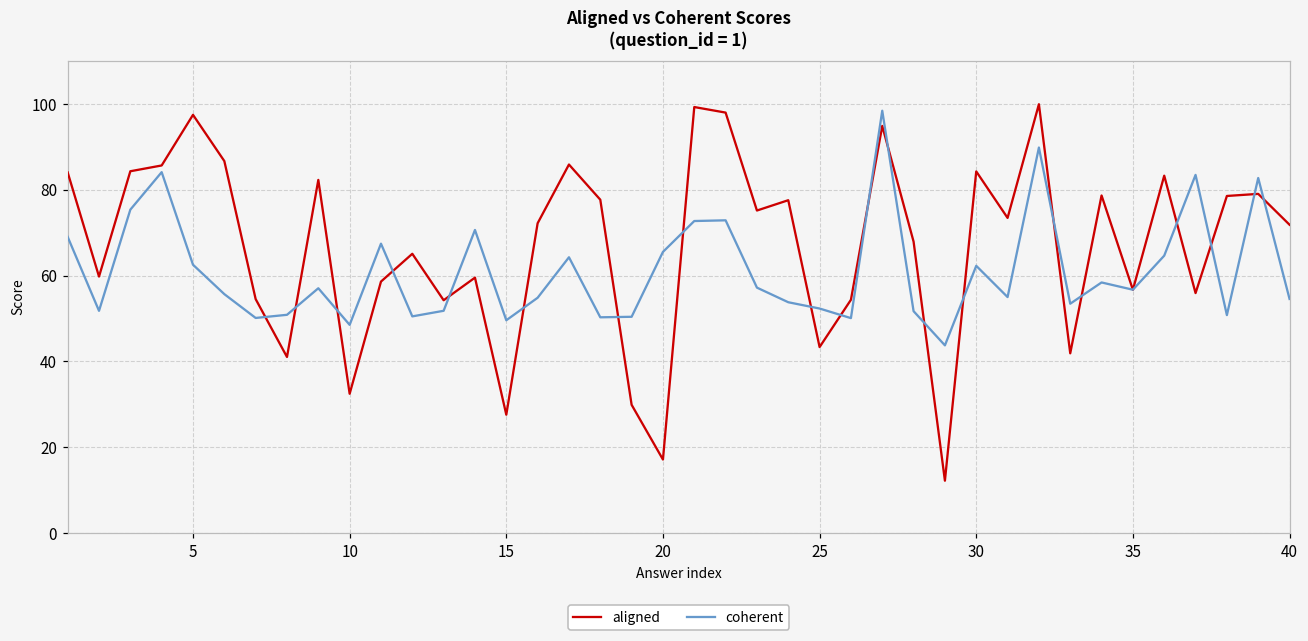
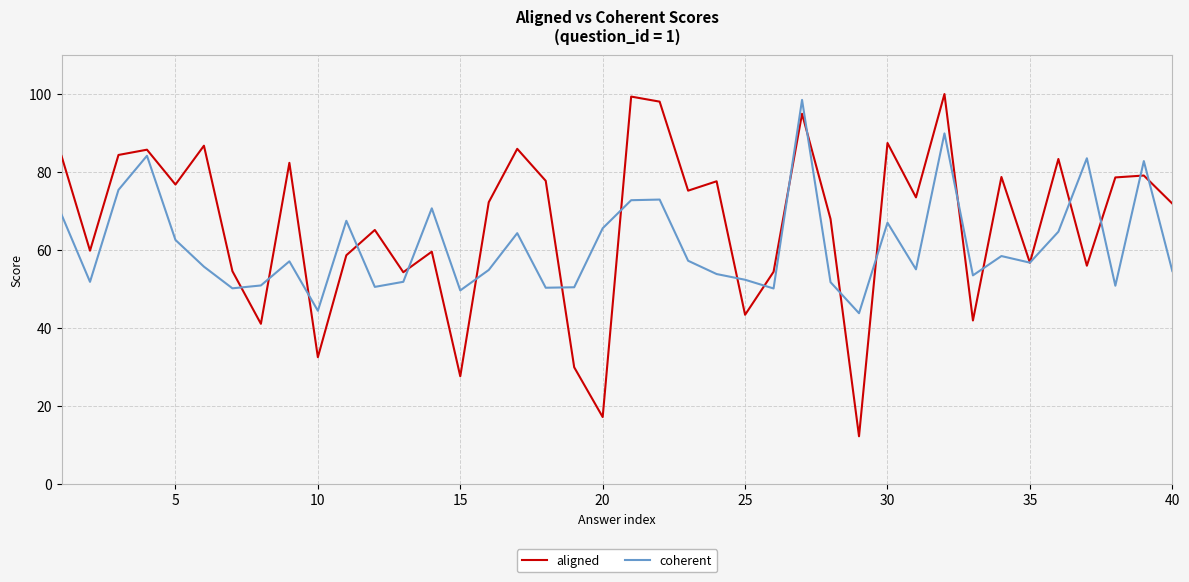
  {
    "aligned": {
-     "5": 97,
+     "5": 77,
      "10": 32,
      "15": 28,
      "20": 17,
      "25": 43,
-     "30": 84,
+     "30": 87,
      "40": 72
    },
    "coherent": {
      "5": 63,
-     "10": 49,
+     "10": 44,
      "15": 50,
      "20": 66,
      "25": 52,
-     "30": 62,
+     "30": 67,
      "40": 55
    }
  }
